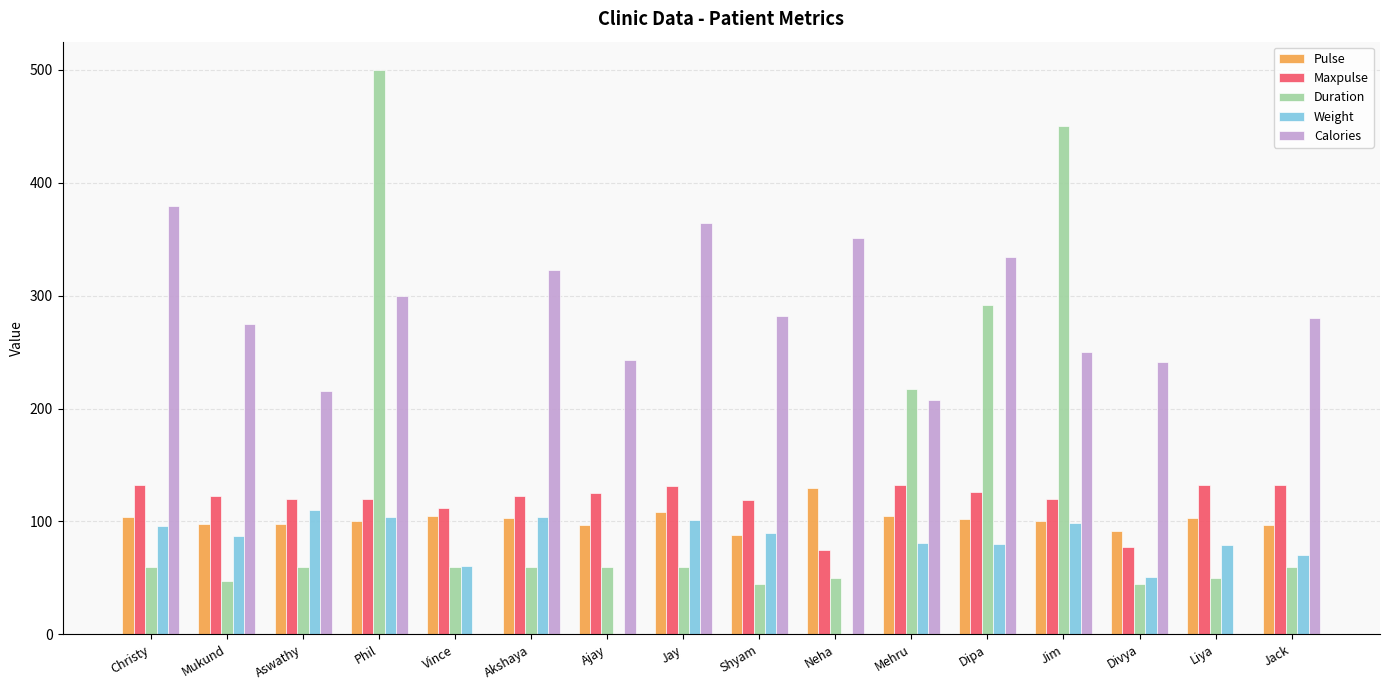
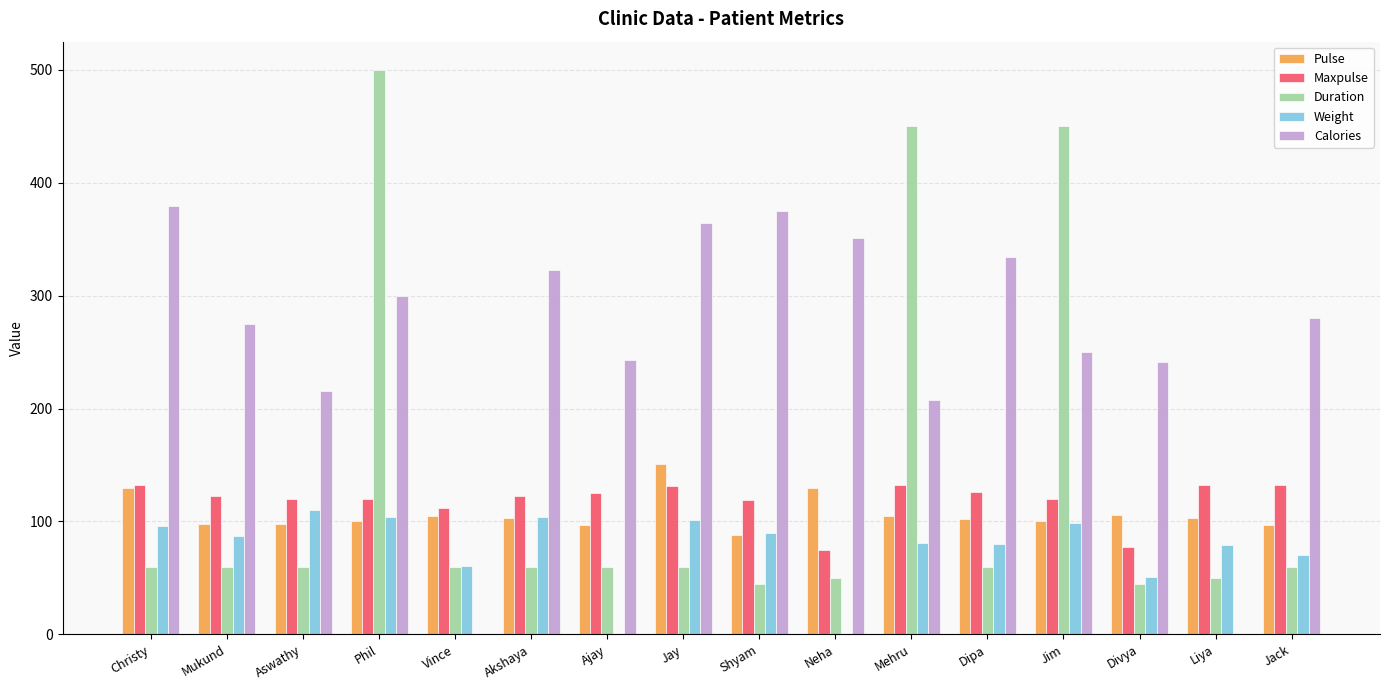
  {
    "Pulse": {
-     "Christy": 104,
+     "Christy": 130,
      "Mukund": 98,
      "Aswathy": 98,
      "Phil": 100,
      "Vince": 105,
      "Akshaya": 103,
      "Ajay": 97,
-     "Jay": 108,
+     "Jay": 151,
      "Shyam": 88,
      "Neha": 130,
      "Mehru": 105,
      "Dipa": 102,
      "Jim": 100,
-     "Divya": 92,
+     "Divya": 106,
      "Liya": 103,
      "Jack": 97
    },
    "Maxpulse": {
      "Christy": 132,
      "Mukund": 123,
      "Aswathy": 120,
      "Phil": 120,
      "Vince": 112,
      "Akshaya": 123,
      "Ajay": 125,
      "Jay": 131,
      "Shyam": 119,
      "Neha": 75,
      "Mehru": 132,
      "Dipa": 126,
      "Jim": 120,
      "Divya": 77,
      "Liya": 132,
      "Jack": 132
    },
    "Duration": {
      "Christy": 60,
-     "Mukund": 47,
+     "Mukund": 60,
      "Aswathy": 60,
      "Phil": 500,
      "Vince": 60,
      "Akshaya": 60,
      "Ajay": 60,
      "Jay": 60,
      "Shyam": 45,
      "Neha": 50,
-     "Mehru": 217,
-     "Dipa": 292,
+     "Mehru": 450,
+     "Dipa": 60,
      "Jim": 450,
      "Divya": 45,
      "Liya": 50,
      "Jack": 60
    },
    "Weight": {
      "Christy": 96,
      "Mukund": 87,
      "Aswathy": 110,
      "Phil": 104,
      "Vince": 61,
      "Akshaya": 104,
      "Ajay": 0,
      "Jay": 101,
      "Shyam": 90,
      "Neha": 0,
      "Mehru": 81,
      "Dipa": 80,
      "Jim": 99,
      "Divya": 51,
      "Liya": 79,
      "Jack": 70
    },
    "Calories": {
      "Christy": 379,
      "Mukund": 275,
      "Aswathy": 215,
      "Phil": 300,
      "Vince": 0,
      "Akshaya": 323,
      "Ajay": 243,
      "Jay": 364,
-     "Shyam": 282,
+     "Shyam": 375,
      "Neha": 351,
      "Mehru": 208,
      "Dipa": 335,
      "Jim": 250,
      "Divya": 241,
      "Liya": 0,
      "Jack": 280
    }
  }
